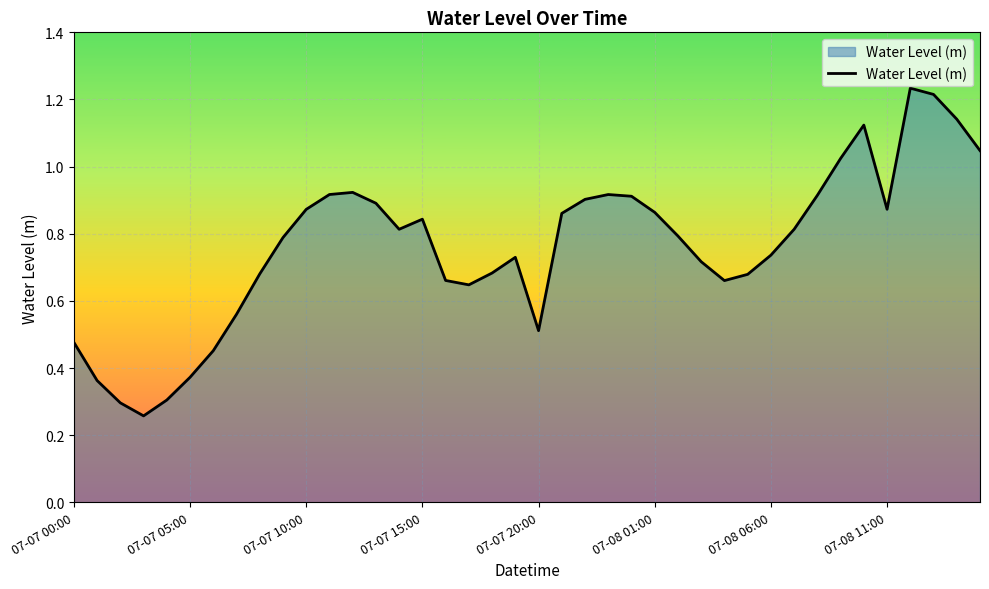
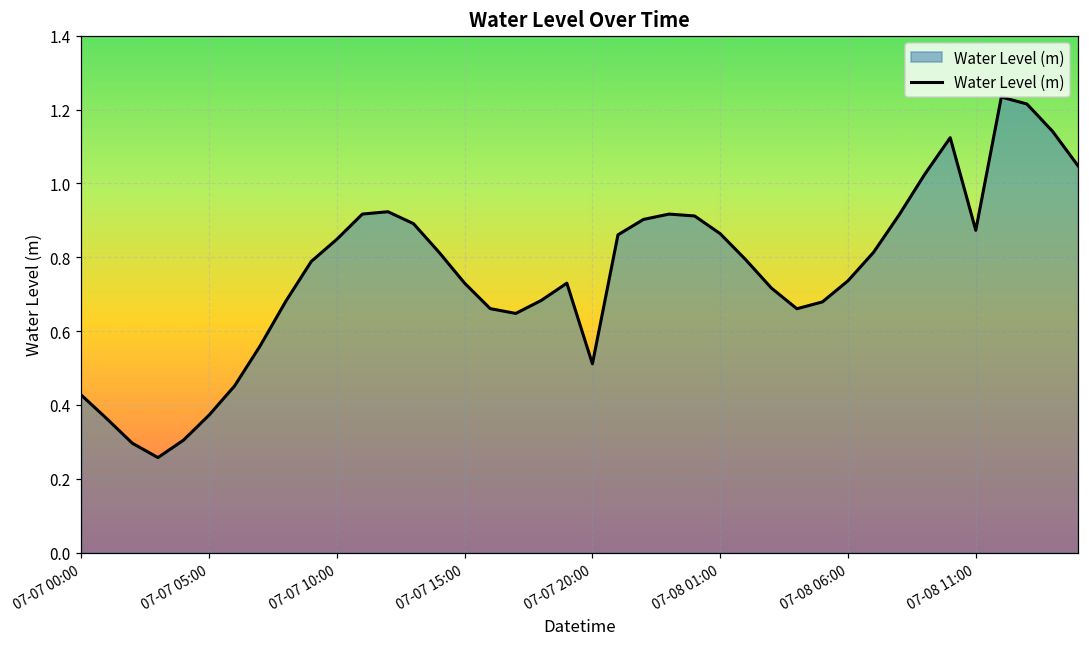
  {
-   "07-07 00:00": 0.48,
+   "07-07 00:00": 0.43,
    "07-07 05:00": 0.37,
-   "07-07 10:00": 0.87,
-   "07-07 15:00": 0.84,
+   "07-07 10:00": 0.85,
+   "07-07 15:00": 0.73,
    "07-07 20:00": 0.51,
    "07-08 01:00": 0.86,
    "07-08 06:00": 0.74,
    "07-08 11:00": 0.87
  }
